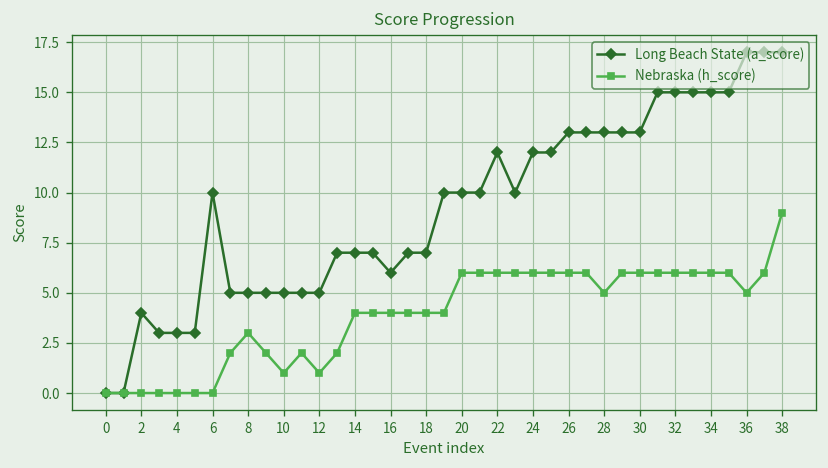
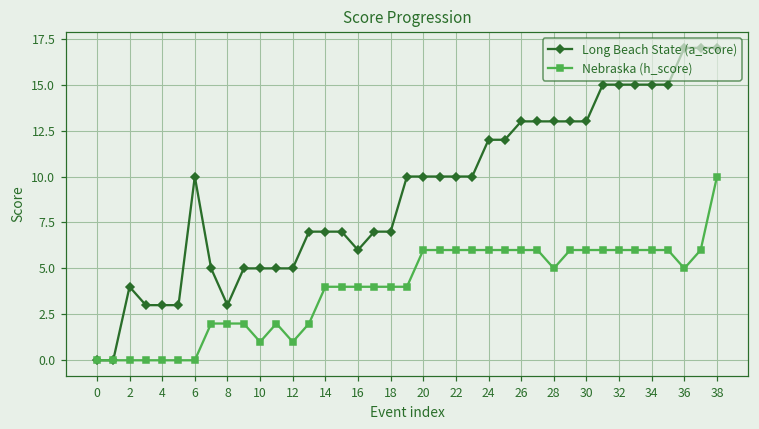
  {
    "Long Beach State (a_score)": {
      "2": 4,
      "4": 3,
      "6": 10,
-     "8": 5,
+     "8": 3,
      "10": 5,
      "12": 5,
      "14": 7,
      "16": 6,
      "18": 7,
      "20": 10,
-     "22": 12,
+     "22": 10,
      "24": 12,
      "26": 13,
      "28": 13,
      "30": 13,
      "32": 15,
      "34": 15
    },
    "Nebraska (h_score)": {
      "2": 0,
      "4": 0,
      "6": 0,
-     "8": 3,
+     "8": 2,
      "10": 1,
      "12": 1,
      "14": 4,
      "16": 4,
      "18": 4,
      "20": 6,
      "22": 6,
      "24": 6,
      "26": 6,
      "28": 5,
      "30": 6,
      "32": 6,
      "34": 6,
      "36": 5,
-     "38": 9
+     "38": 10
    }
  }
